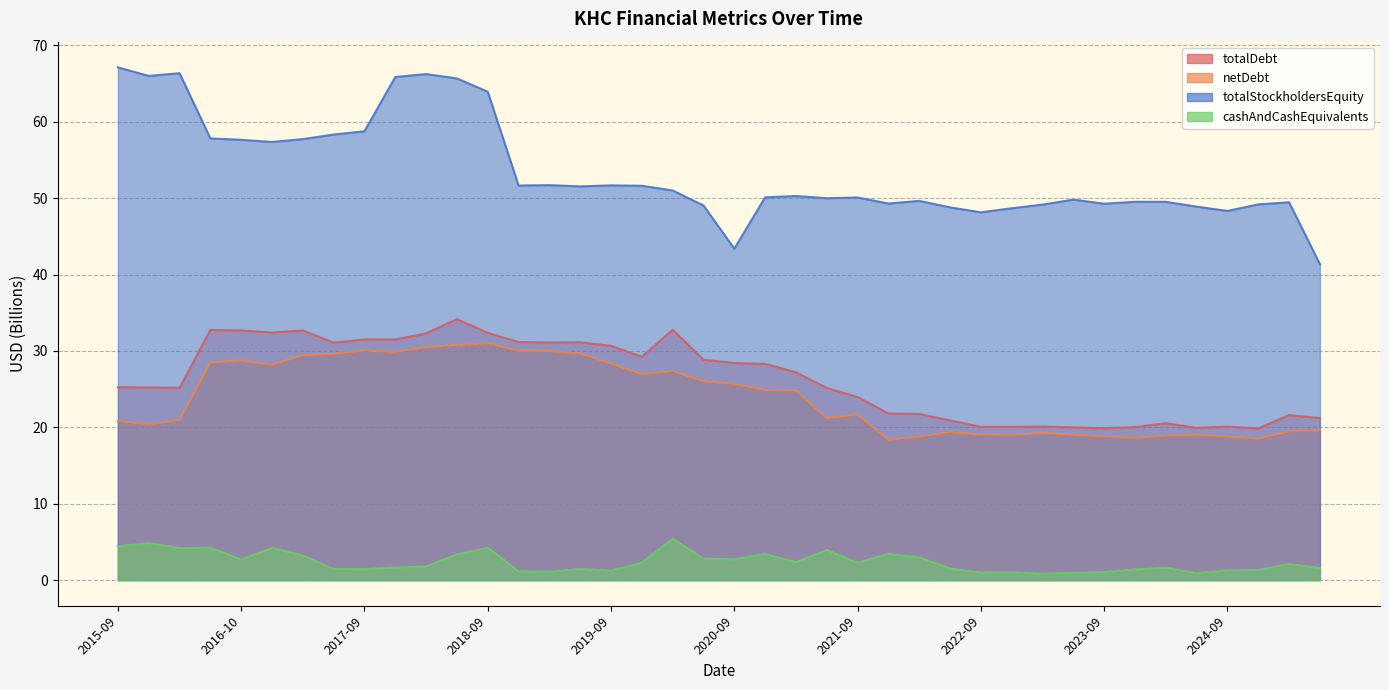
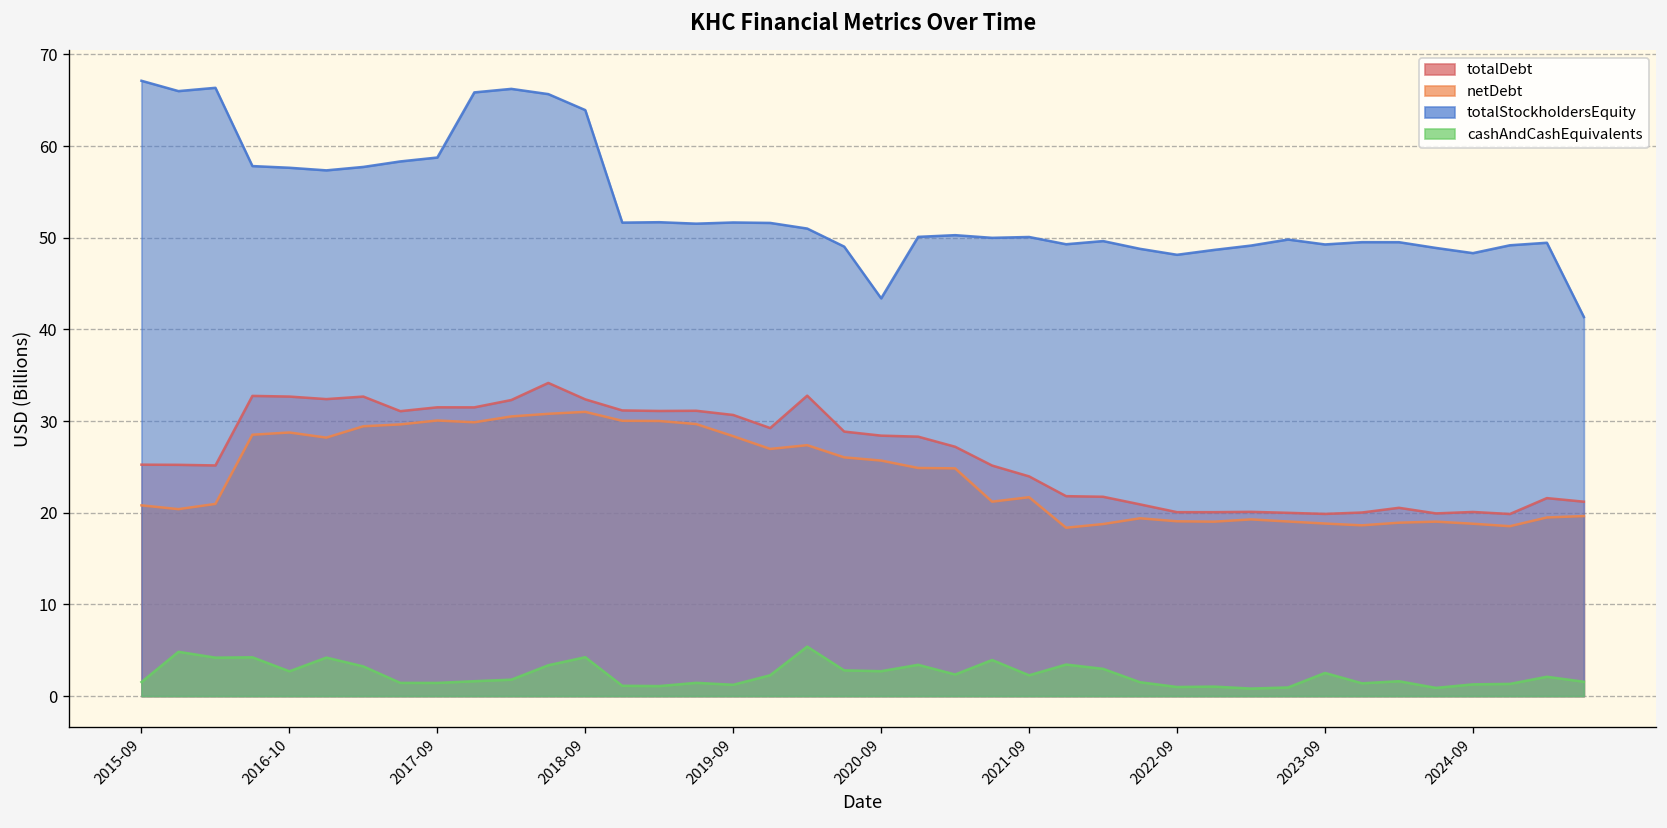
  {
    "totalStockholdersEquity": {
      "2015-09": 67,
      "2016-10": 58,
      "2017-09": 59,
      "2018-09": 64,
      "2019-09": 52,
      "2020-09": 43,
      "2021-09": 50,
      "2022-09": 48,
      "2023-09": 49,
      "2024-09": 48
    },
    "cashAndCashEquivalents": {
-     "2015-09": 4,
+     "2015-09": 2,
      "2016-10": 3,
      "2017-09": 1,
      "2018-09": 4,
      "2019-09": 1,
      "2020-09": 3,
      "2021-09": 2,
      "2022-09": 1,
-     "2023-09": 1,
+     "2023-09": 3,
      "2024-09": 1
    }
  }
